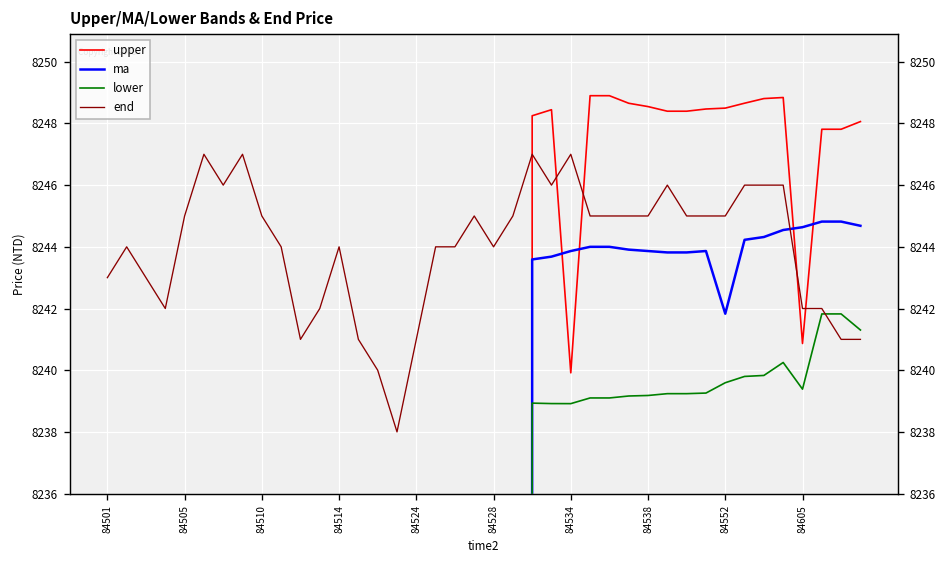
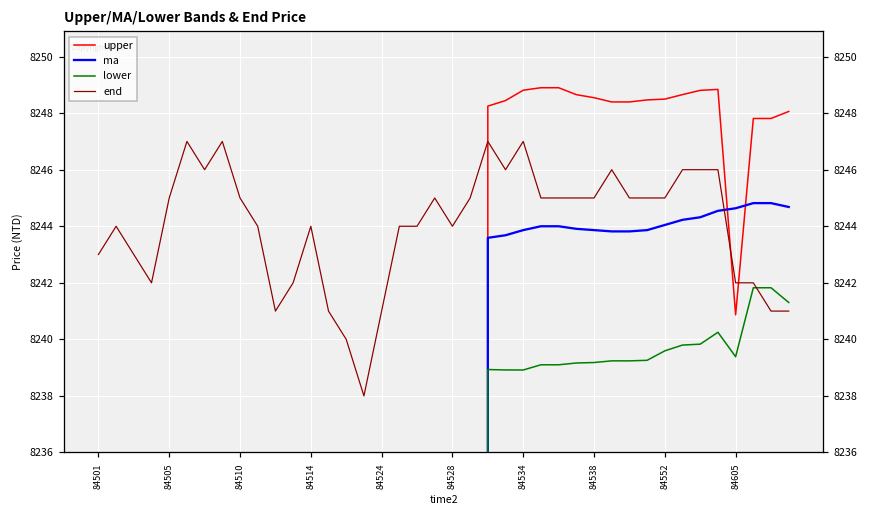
  {
    "upper": {
-     "84534": 8239.9,
+     "84534": 8248.8,
      "84538": 8248.5,
      "84552": 8248.5,
      "84605": 8240.9
    },
    "ma": {
      "84534": 8243.9,
      "84538": 8243.9,
-     "84552": 8241.8,
+     "84552": 8244.0,
      "84605": 8244.6
    },
    "lower": {
      "84534": 8238.9,
      "84538": 8239.2,
      "84552": 8239.6,
      "84605": 8239.4
    },
    "end": {
      "84501": 8243.0,
      "84505": 8245.0,
      "84510": 8245.0,
      "84514": 8244.0,
      "84524": 8241.0,
      "84528": 8244.0,
      "84534": 8247.0,
      "84538": 8245.0,
      "84552": 8245.0,
      "84605": 8242.0
    }
  }
